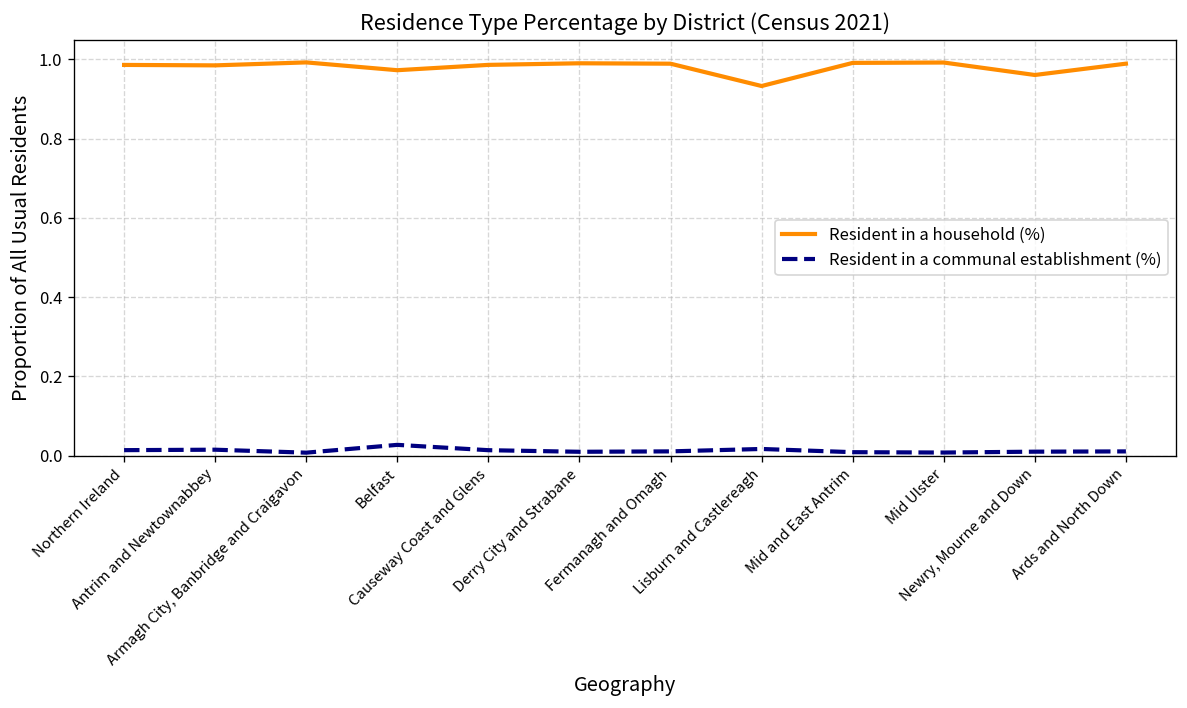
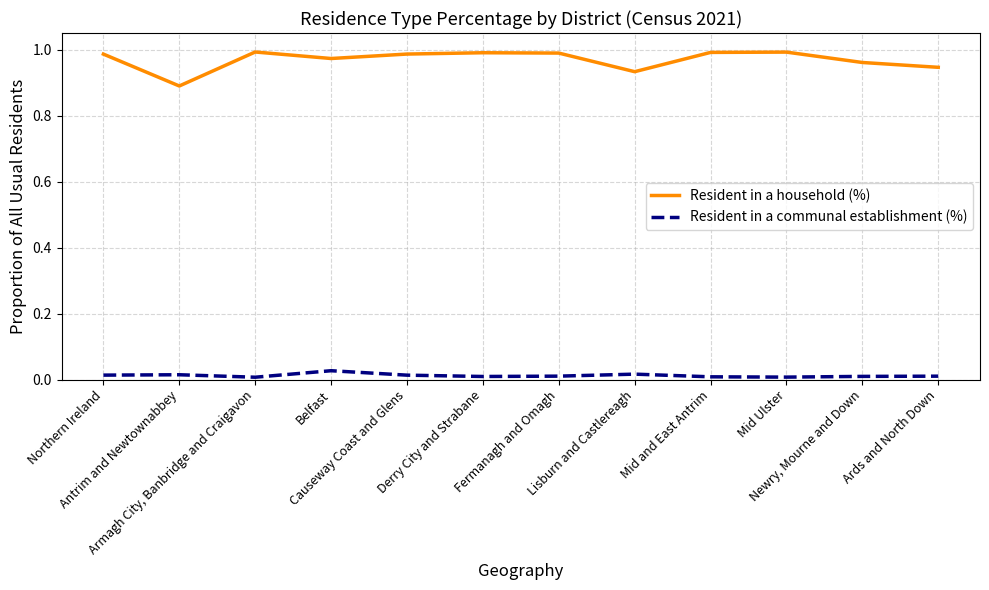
  {
    "Resident in a household (%)": {
      "Northern Ireland": 0.99,
-     "Antrim and Newtownabbey": 0.99,
+     "Antrim and Newtownabbey": 0.89,
      "Armagh City, Banbridge and Craigavon": 0.99,
      "Belfast": 0.97,
      "Causeway Coast and Glens": 0.99,
      "Derry City and Strabane": 0.99,
      "Fermanagh and Omagh": 0.99,
      "Lisburn and Castlereagh": 0.93,
      "Mid and East Antrim": 0.99,
      "Mid Ulster": 0.99,
      "Newry, Mourne and Down": 0.96,
-     "Ards and North Down": 0.99
+     "Ards and North Down": 0.95
    },
    "Resident in a communal establishment (%)": {
      "Northern Ireland": 0.01,
      "Antrim and Newtownabbey": 0.01,
      "Armagh City, Banbridge and Craigavon": 0.01,
      "Belfast": 0.03,
      "Causeway Coast and Glens": 0.01,
      "Derry City and Strabane": 0.01,
      "Fermanagh and Omagh": 0.01,
      "Lisburn and Castlereagh": 0.02,
      "Mid and East Antrim": 0.01,
      "Mid Ulster": 0.01,
      "Newry, Mourne and Down": 0.01,
      "Ards and North Down": 0.01
    }
  }
